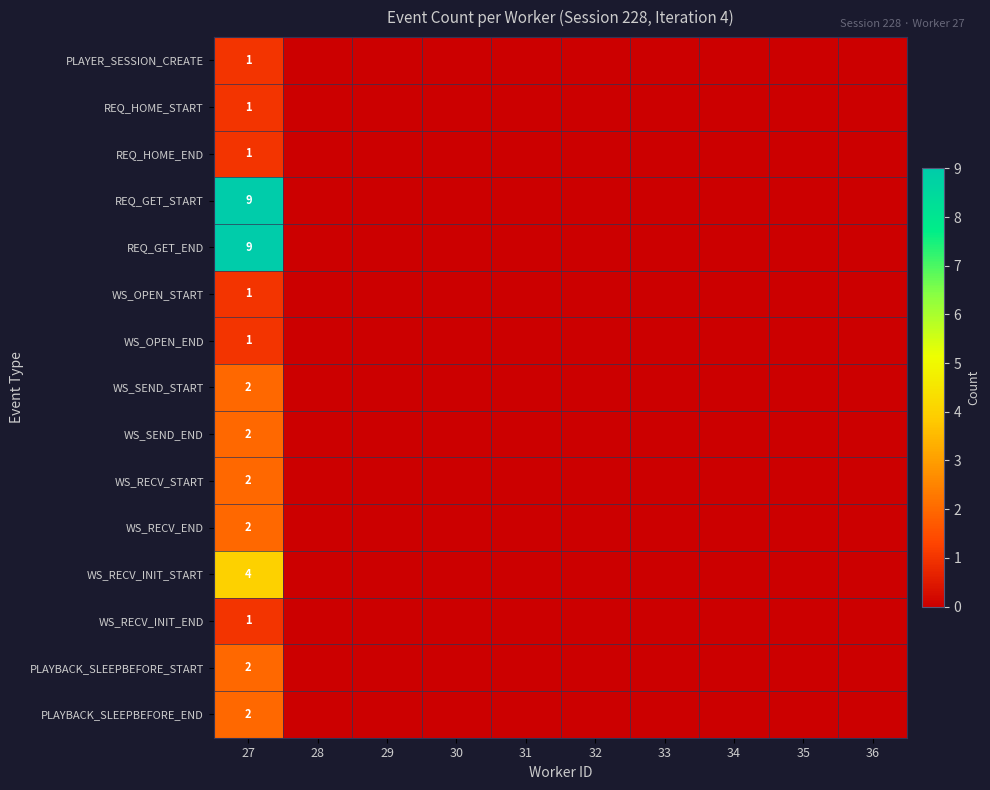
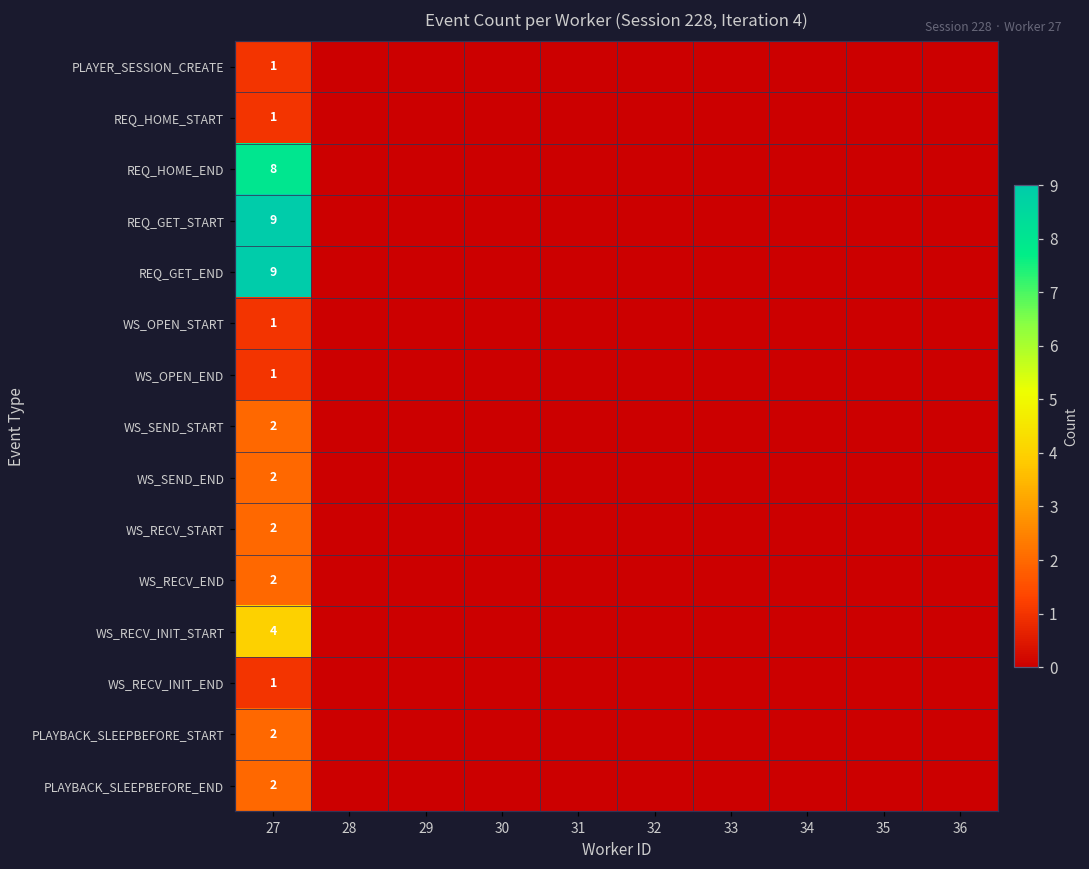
  {
    "PLAYER_SESSION_CREATE": {
      "27": 1
    },
    "REQ_HOME_START": {
      "27": 1
    },
    "REQ_HOME_END": {
-     "27": 1
+     "27": 8
    },
    "REQ_GET_START": {
      "27": 9
    },
    "REQ_GET_END": {
      "27": 9
    },
    "WS_OPEN_START": {
      "27": 1
    },
    "WS_OPEN_END": {
      "27": 1
    },
    "WS_SEND_START": {
      "27": 2
    },
    "WS_SEND_END": {
      "27": 2
    },
    "WS_RECV_START": {
      "27": 2
    },
    "WS_RECV_END": {
      "27": 2
    },
    "WS_RECV_INIT_START": {
      "27": 4
    },
    "WS_RECV_INIT_END": {
      "27": 1
    },
    "PLAYBACK_SLEEPBEFORE_START": {
      "27": 2
    },
    "PLAYBACK_SLEEPBEFORE_END": {
      "27": 2
    }
  }
